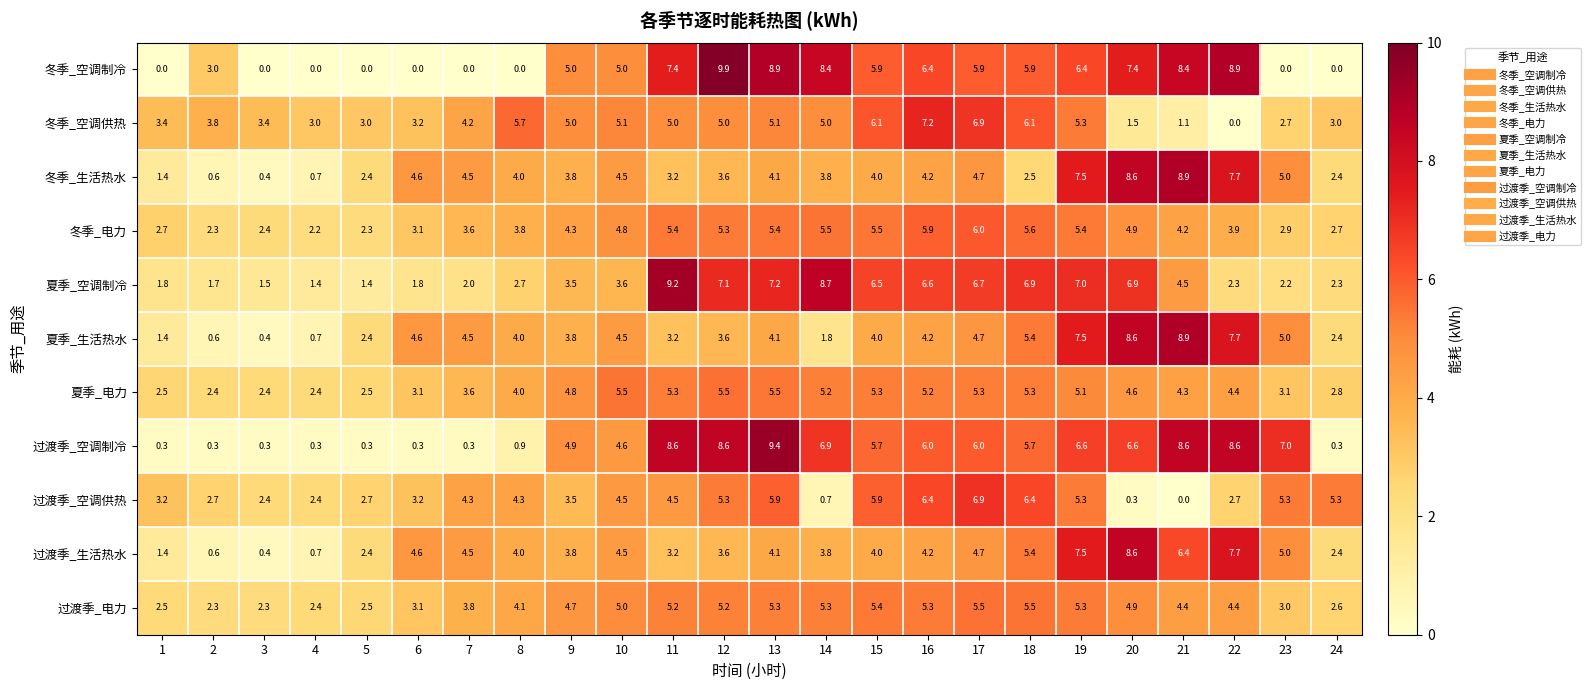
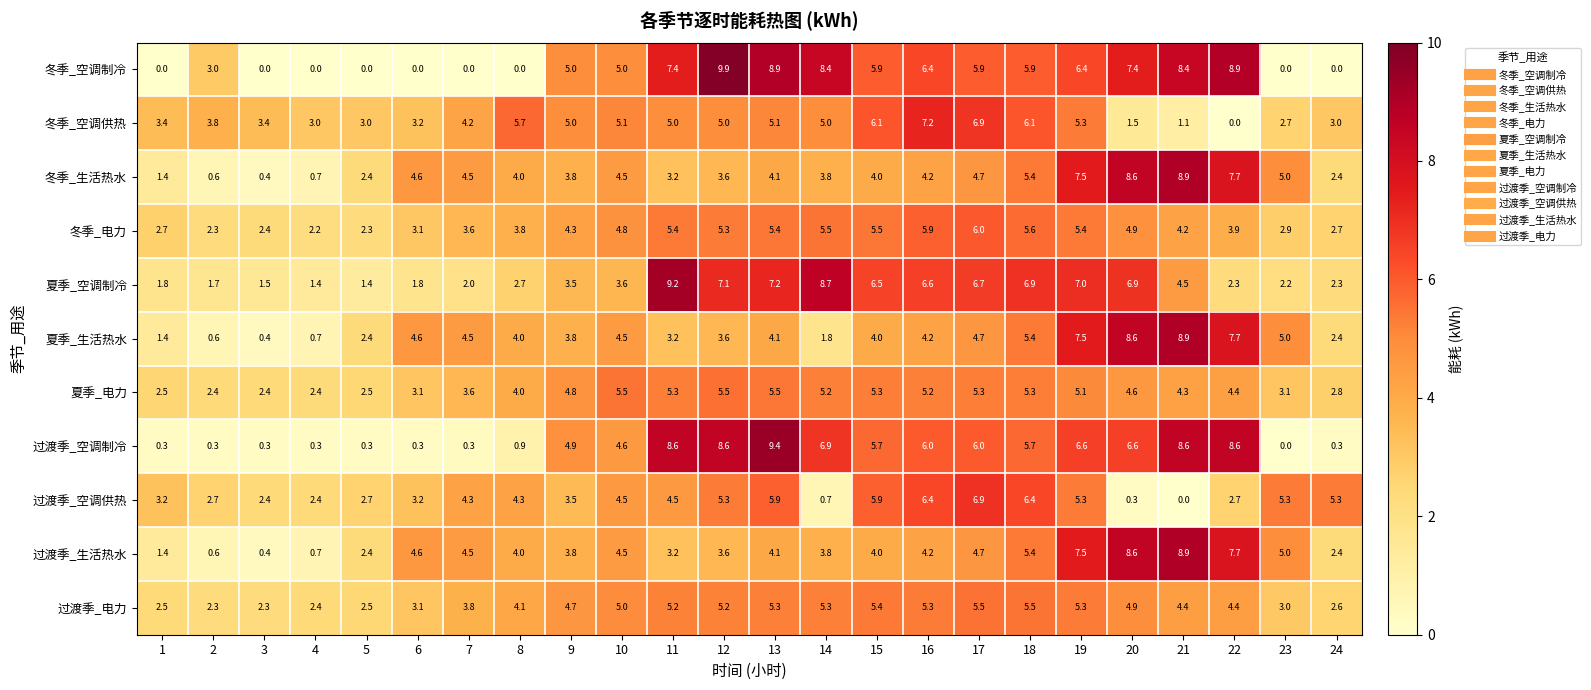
  {
    "冬季_生活热水": {
      "1": 1.4,
      "2": 0.6,
      "3": 0.4,
      "4": 0.7,
      "5": 2.4,
      "6": 4.6,
      "7": 4.5,
      "8": 4.0,
      "9": 3.8,
      "10": 4.5,
      "11": 3.2,
      "12": 3.6,
      "13": 4.1,
      "14": 3.8,
      "15": 4.0,
      "16": 4.2,
      "17": 4.7,
-     "18": 2.5,
+     "18": 5.4,
      "19": 7.5,
      "20": 8.6,
      "21": 8.9,
      "22": 7.7,
      "23": 5.0,
      "24": 2.4
    },
    "过渡季_空调制冷": {
      "1": 0.3,
      "2": 0.3,
      "3": 0.3,
      "4": 0.3,
      "5": 0.3,
      "6": 0.3,
      "7": 0.3,
      "8": 0.9,
      "9": 4.9,
      "10": 4.6,
      "11": 8.6,
      "12": 8.6,
      "13": 9.4,
      "14": 6.9,
      "15": 5.7,
      "16": 6.0,
      "17": 6.0,
      "18": 5.7,
      "19": 6.6,
      "20": 6.6,
      "21": 8.6,
      "22": 8.6,
-     "23": 7.0,
+     "23": 0.0,
      "24": 0.3
    },
    "过渡季_生活热水": {
      "1": 1.4,
      "2": 0.6,
      "3": 0.4,
      "4": 0.7,
      "5": 2.4,
      "6": 4.6,
      "7": 4.5,
      "8": 4.0,
      "9": 3.8,
      "10": 4.5,
      "11": 3.2,
      "12": 3.6,
      "13": 4.1,
      "14": 3.8,
      "15": 4.0,
      "16": 4.2,
      "17": 4.7,
      "18": 5.4,
      "19": 7.5,
      "20": 8.6,
-     "21": 6.4,
+     "21": 8.9,
      "22": 7.7,
      "23": 5.0,
      "24": 2.4
    }
  }
